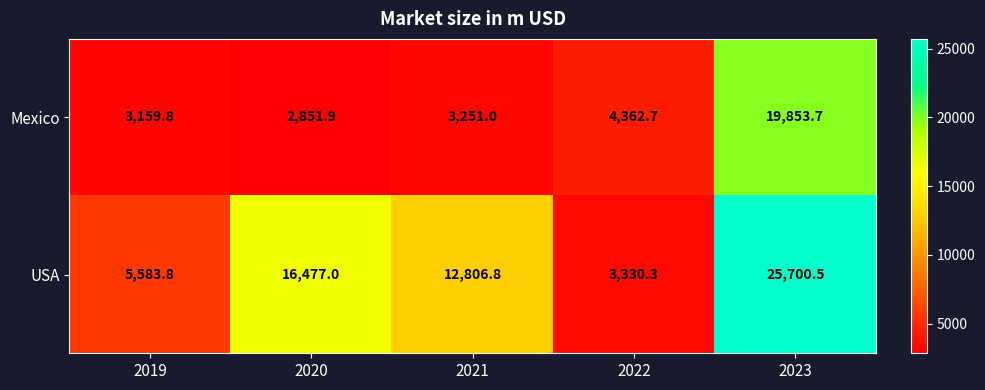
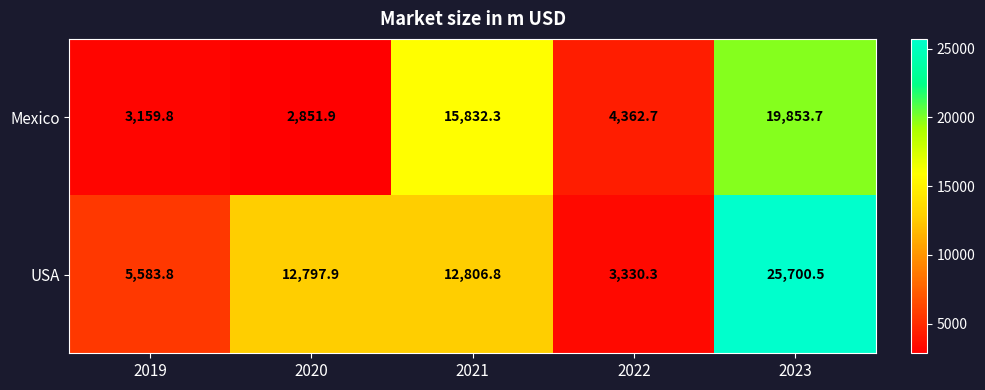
  {
    "Mexico": {
      "2019": "3,159.8",
      "2020": "2,851.9",
-     "2021": "3,251.0",
+     "2021": "15,832.3",
      "2022": "4,362.7",
      "2023": "19,853.7"
    },
    "USA": {
      "2019": "5,583.8",
-     "2020": "16,477.0",
+     "2020": "12,797.9",
      "2021": "12,806.8",
      "2022": "3,330.3",
      "2023": "25,700.5"
    }
  }
